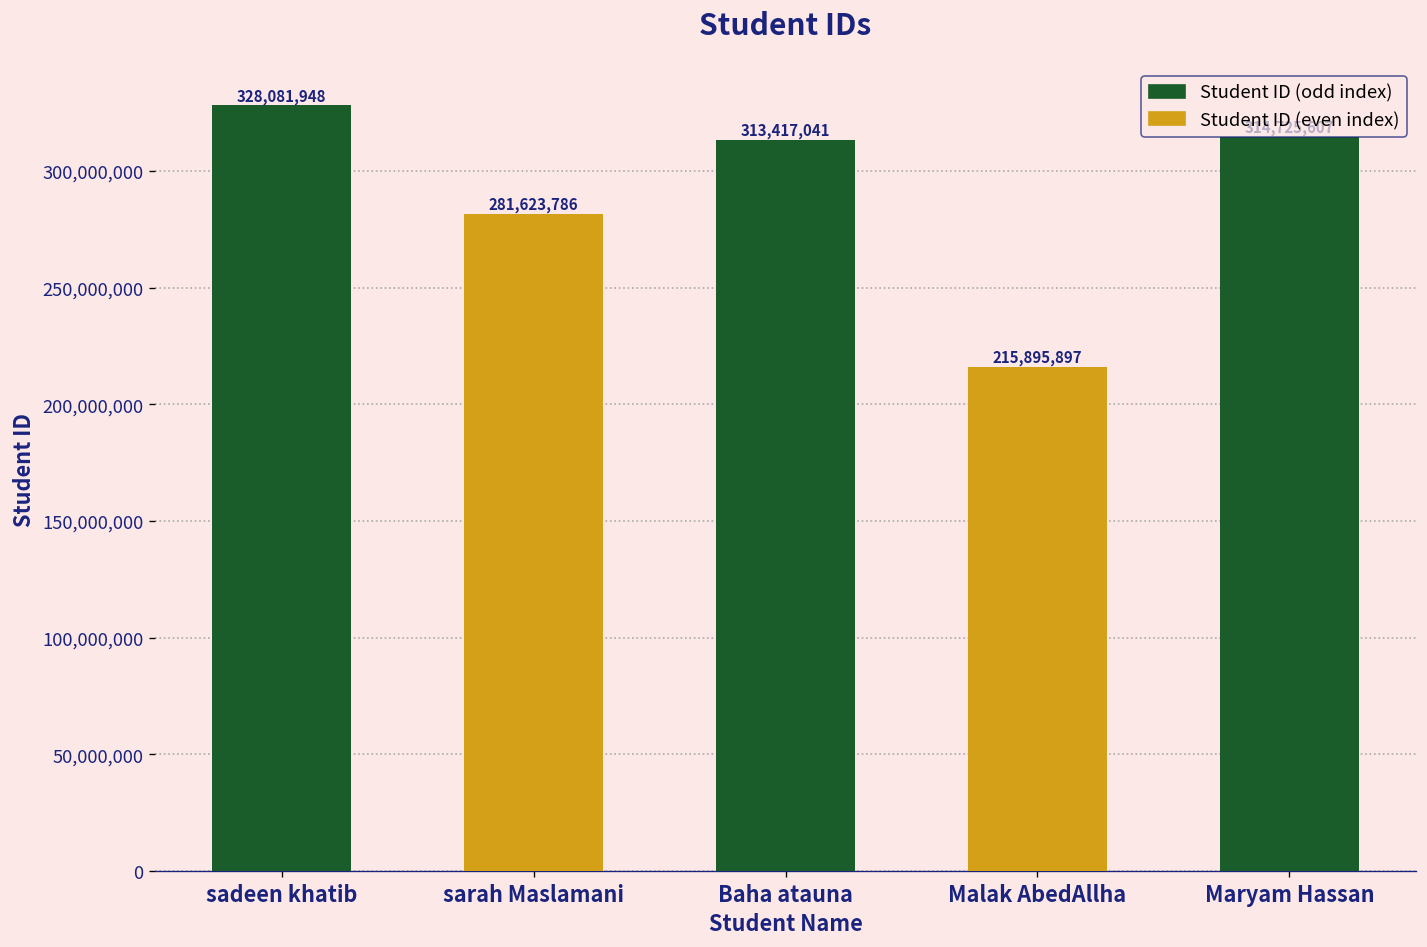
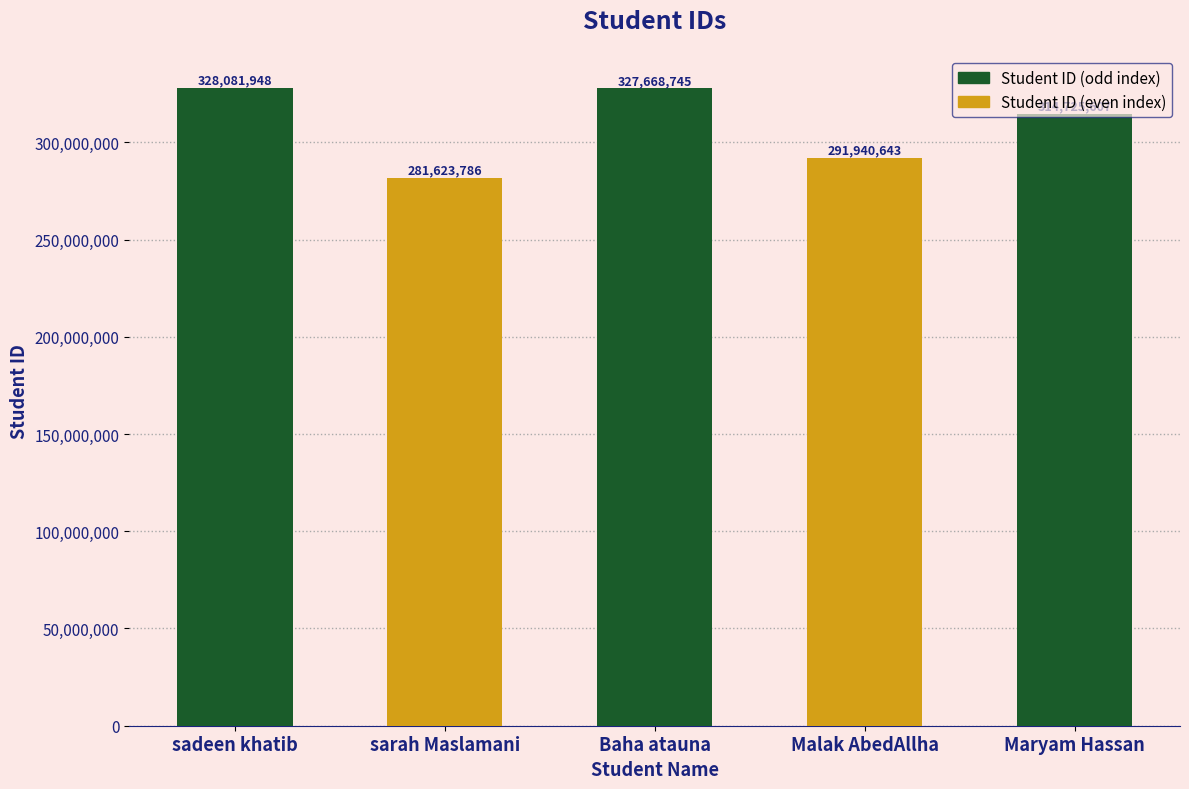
  {
    "sadeen khatib": "328,081,948",
    "sarah Maslamani": "281,623,786",
-   "Baha atauna": "313,417,041",
-   "Malak AbedAllha": "215,895,897"
+   "Baha atauna": "327,668,745",
+   "Malak AbedAllha": "291,940,643"
  }
